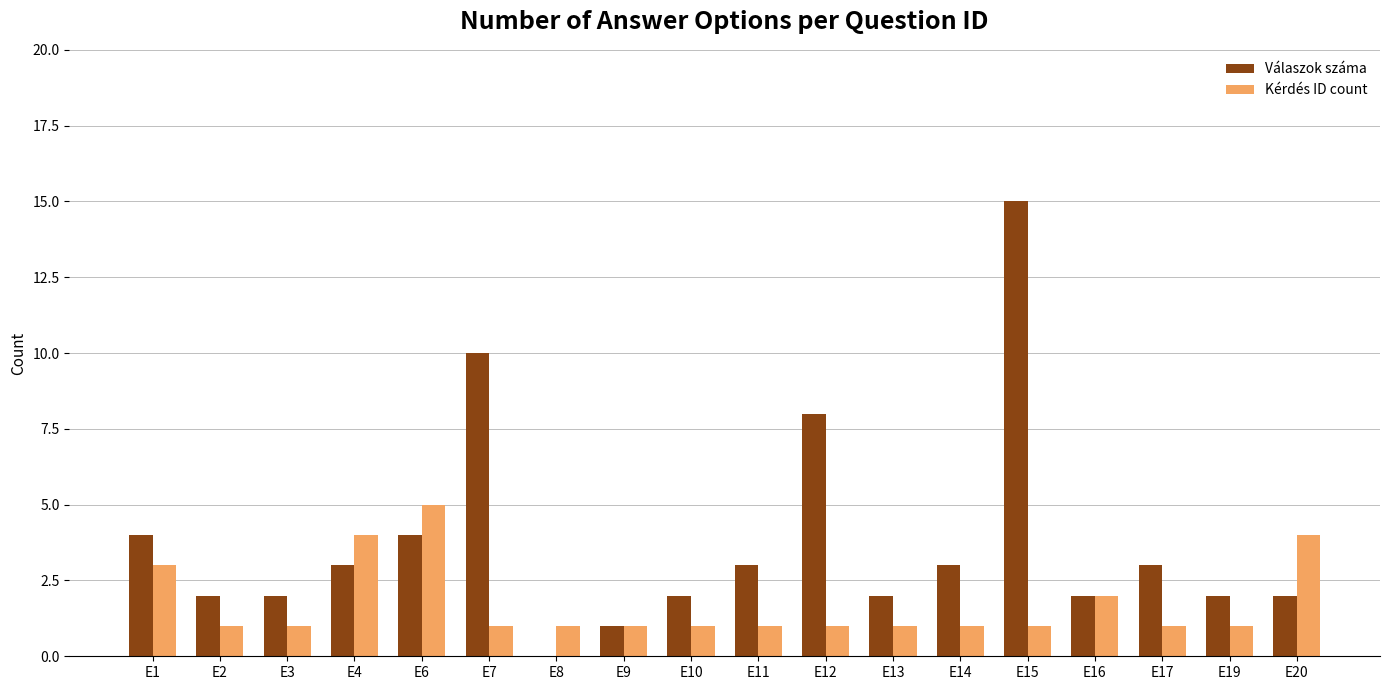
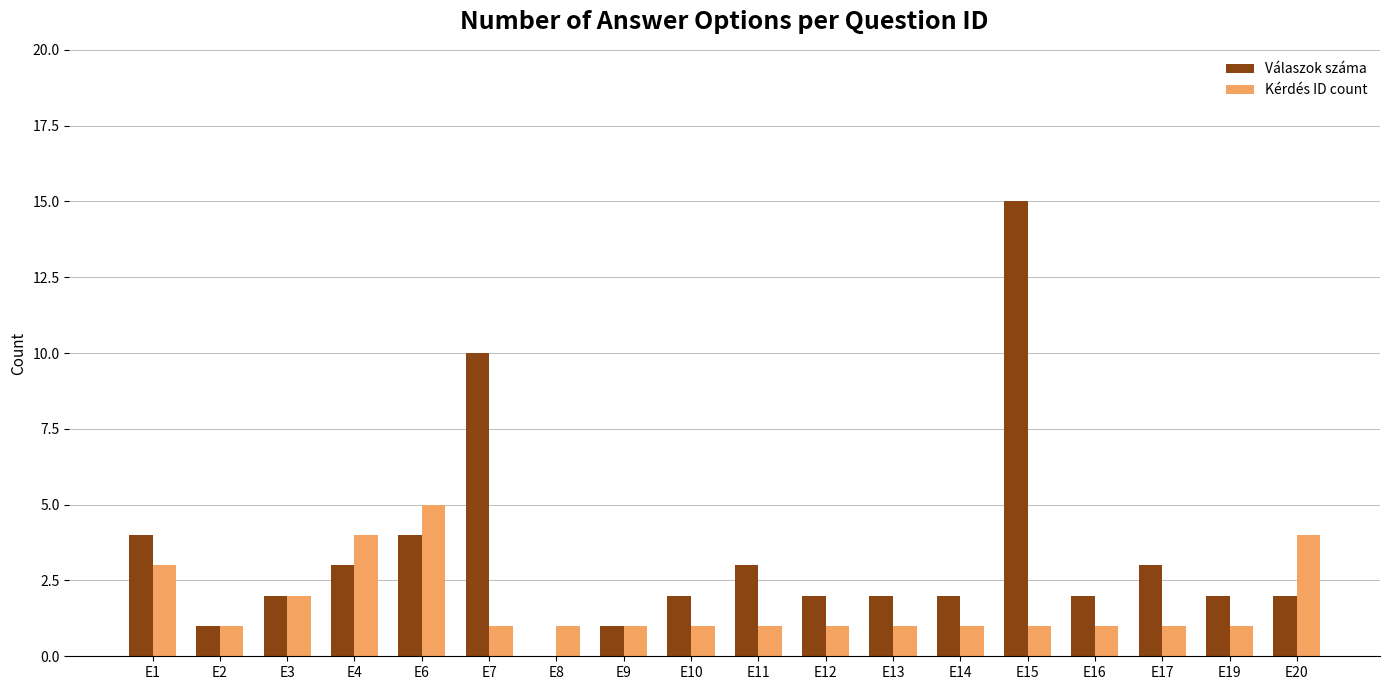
  {
    "Válaszok száma": {
      "E1": 4,
-     "E2": 2,
+     "E2": 1,
      "E3": 2,
      "E4": 3,
      "E6": 4,
      "E7": 10,
      "E8": 0,
      "E9": 1,
      "E10": 2,
      "E11": 3,
-     "E12": 8,
+     "E12": 2,
      "E13": 2,
-     "E14": 3,
+     "E14": 2,
      "E15": 15,
      "E16": 2,
      "E17": 3,
      "E19": 2,
      "E20": 2
    },
    "Kérdés ID count": {
      "E1": 3,
      "E2": 1,
-     "E3": 1,
+     "E3": 2,
      "E4": 4,
      "E6": 5,
      "E7": 1,
      "E8": 1,
      "E9": 1,
      "E10": 1,
      "E11": 1,
      "E12": 1,
      "E13": 1,
      "E14": 1,
      "E15": 1,
-     "E16": 2,
+     "E16": 1,
      "E17": 1,
      "E19": 1,
      "E20": 4
    }
  }
